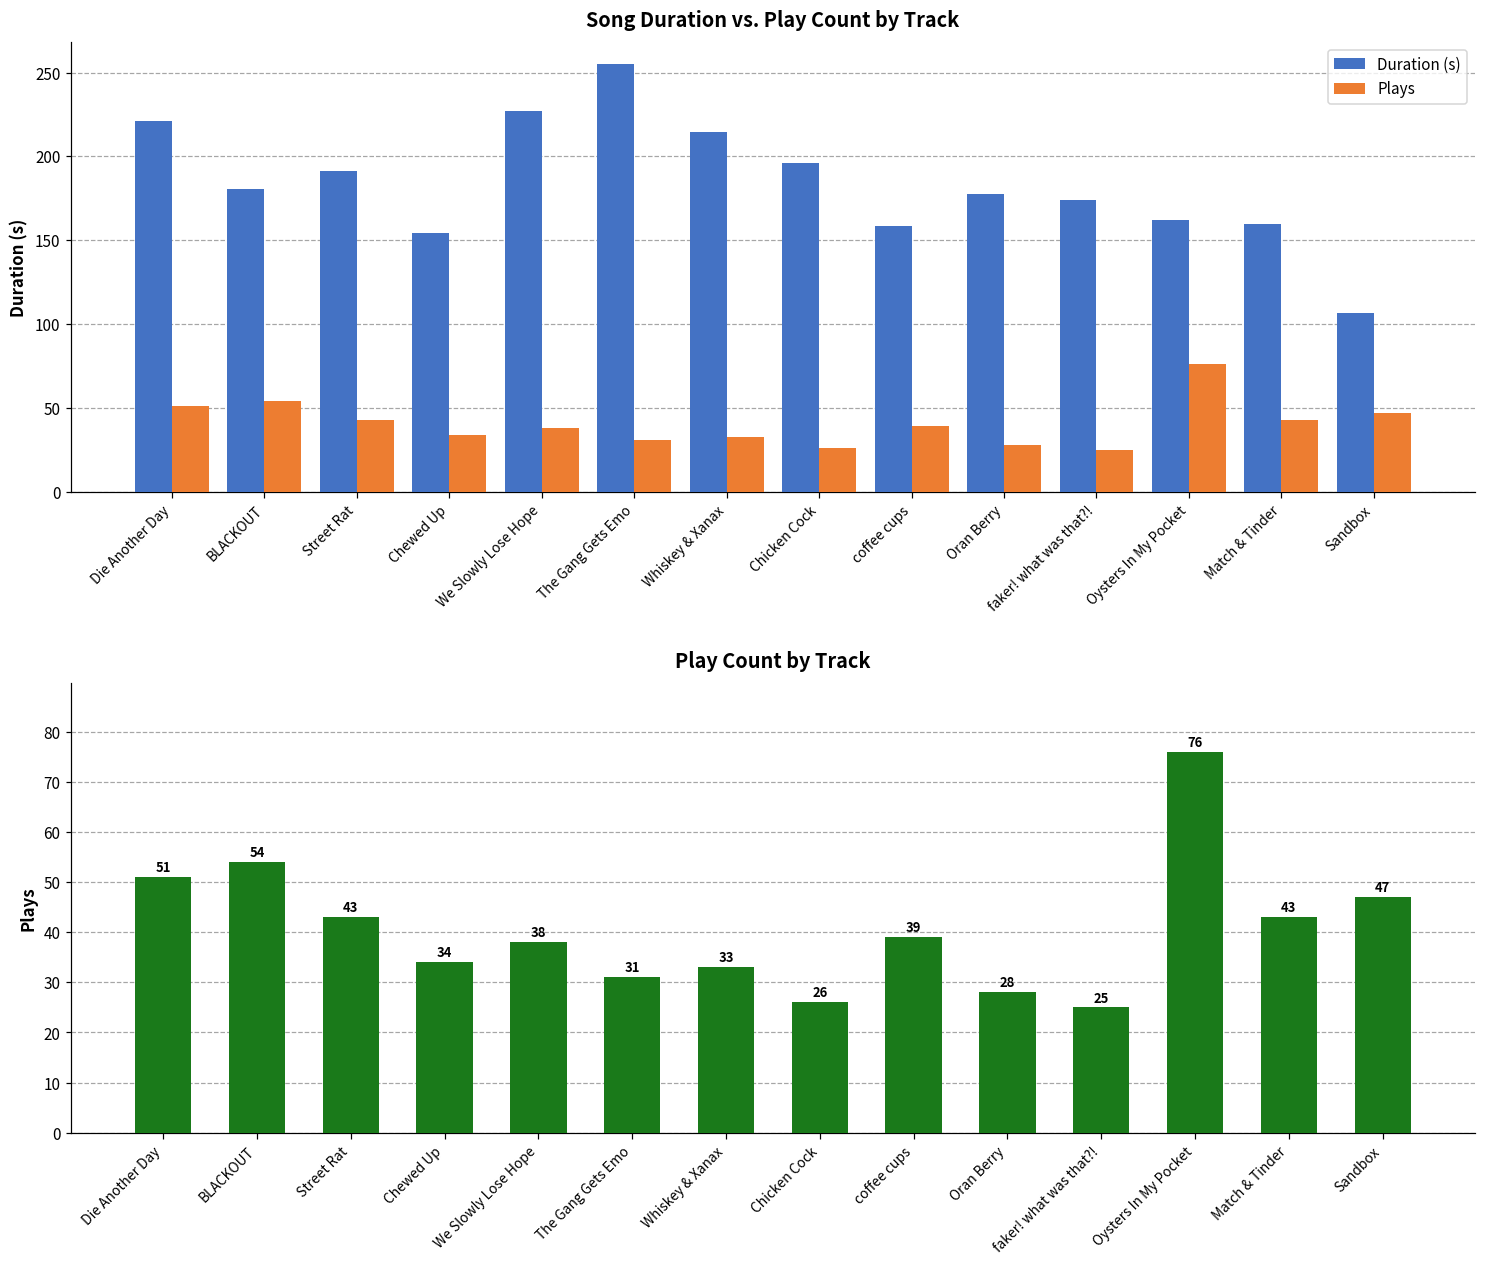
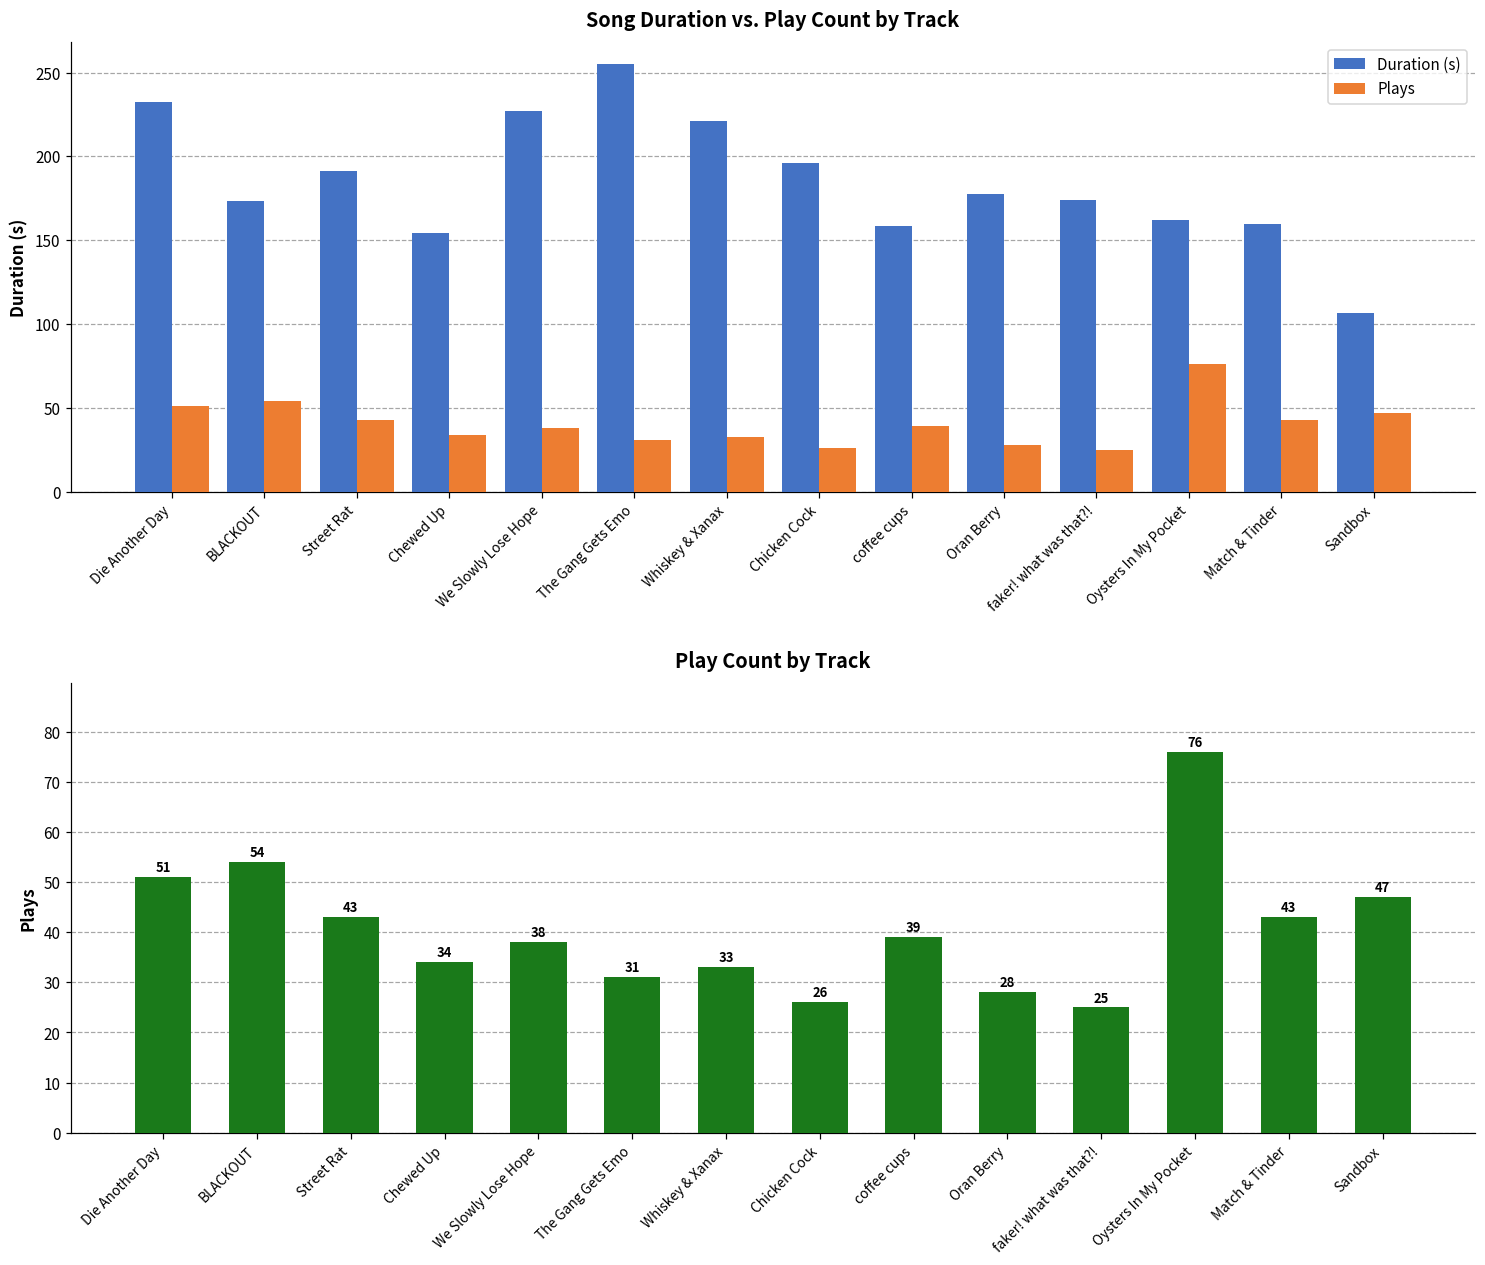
  {
    "Song Duration vs. Play Count by Track": {
      "Duration (s)": {
-       "Die Another Day": 221,
-       "BLACKOUT": 181,
+       "Die Another Day": 232,
+       "BLACKOUT": 173,
        "Street Rat": 192,
        "Chewed Up": 154,
        "We Slowly Lose Hope": 227,
        "The Gang Gets Emo": 255,
-       "Whiskey & Xanax": 214,
+       "Whiskey & Xanax": 221,
        "Chicken Cock": 196,
        "coffee cups": 158,
        "Oran Berry": 178,
        "faker! what was that?!": 174,
        "Oysters In My Pocket": 162,
        "Match & Tinder": 160,
        "Sandbox": 106
      },
      "Plays": {
        "Die Another Day": 51,
        "BLACKOUT": 54,
        "Street Rat": 43,
        "Chewed Up": 34,
        "We Slowly Lose Hope": 38,
        "The Gang Gets Emo": 31,
        "Whiskey & Xanax": 33,
        "Chicken Cock": 26,
        "coffee cups": 39,
        "Oran Berry": 28,
        "faker! what was that?!": 25,
        "Oysters In My Pocket": 76,
        "Match & Tinder": 43,
        "Sandbox": 47
      }
    },
    "Play Count by Track": {
      "Die Another Day": 51,
      "BLACKOUT": 54,
      "Street Rat": 43,
      "Chewed Up": 34,
      "We Slowly Lose Hope": 38,
      "The Gang Gets Emo": 31,
      "Whiskey & Xanax": 33,
      "Chicken Cock": 26,
      "coffee cups": 39,
      "Oran Berry": 28,
      "faker! what was that?!": 25,
      "Oysters In My Pocket": 76,
      "Match & Tinder": 43,
      "Sandbox": 47
    }
  }
